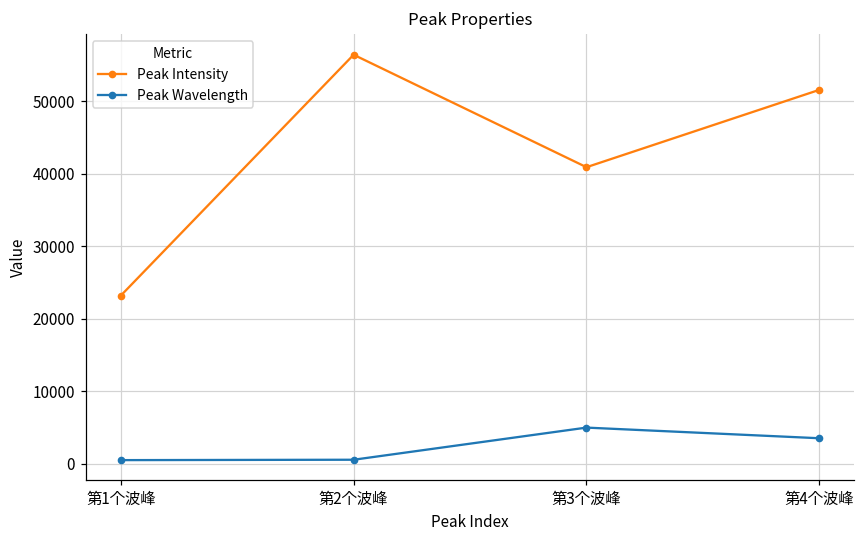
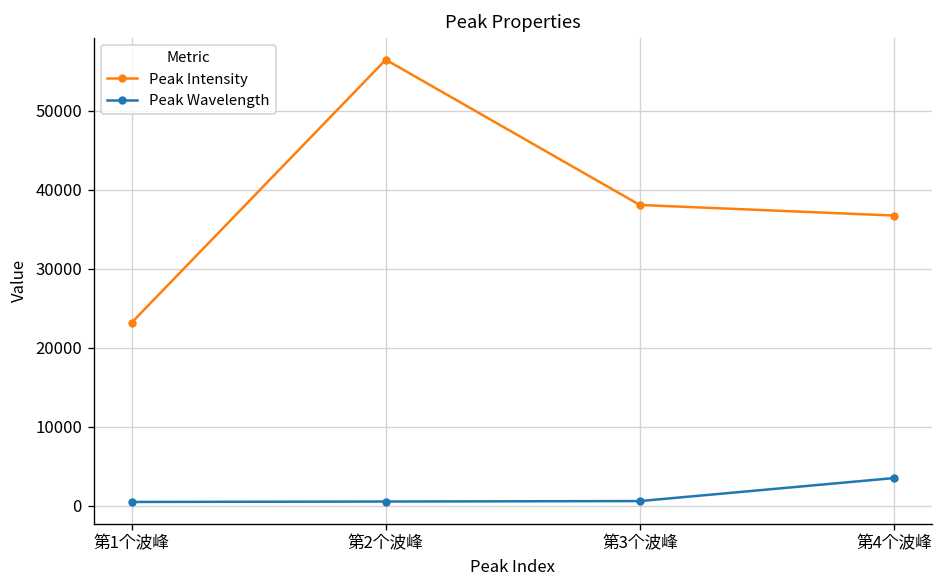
  {
    "Peak Intensity": {
      "第1个波峰": 23000,
      "第2个波峰": 56000,
-     "第3个波峰": 41000,
-     "第4个波峰": 52000
+     "第3个波峰": 38000,
+     "第4个波峰": 37000
    },
    "Peak Wavelength": {
      "第1个波峰": 0,
      "第2个波峰": 1000,
-     "第3个波峰": 5000,
+     "第3个波峰": 1000,
      "第4个波峰": 3000
    }
  }
